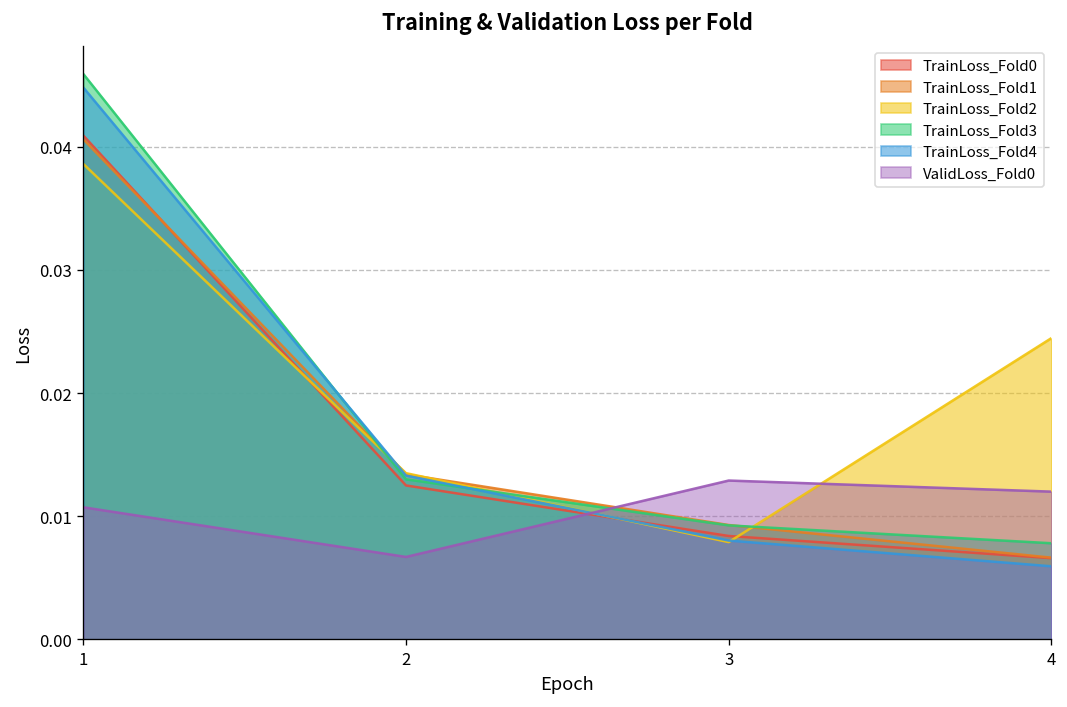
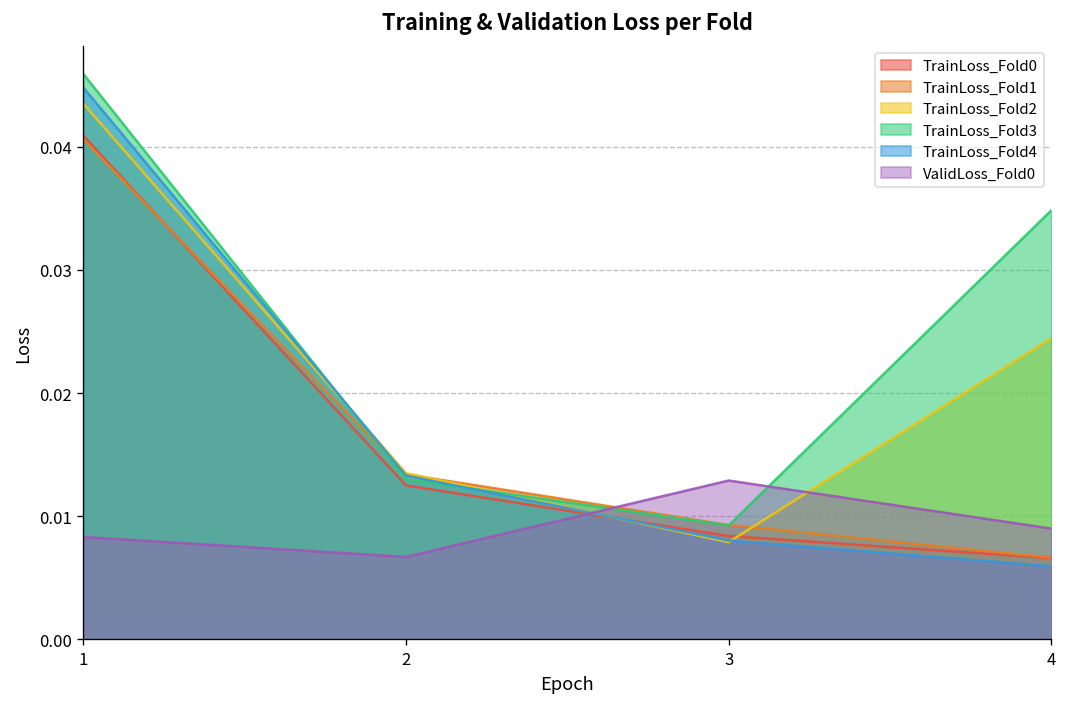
  {
    "TrainLoss_Fold2": {
-     "1": 0.0386,
+     "1": 0.0435,
      "4": 0.0245
    },
    "TrainLoss_Fold3": {
      "1": 0.0459,
      "2": 0.0130,
-     "4": 0.0078
+     "4": 0.0348
    },
    "TrainLoss_Fold4": {
      "1": 0.0448,
      "4": 0.0059
    },
    "ValidLoss_Fold0": {
-     "1": 0.0107,
+     "1": 0.0083,
      "2": 0.0067,
      "3": 0.0129,
-     "4": 0.012
+     "4": 0.009
    }
  }
